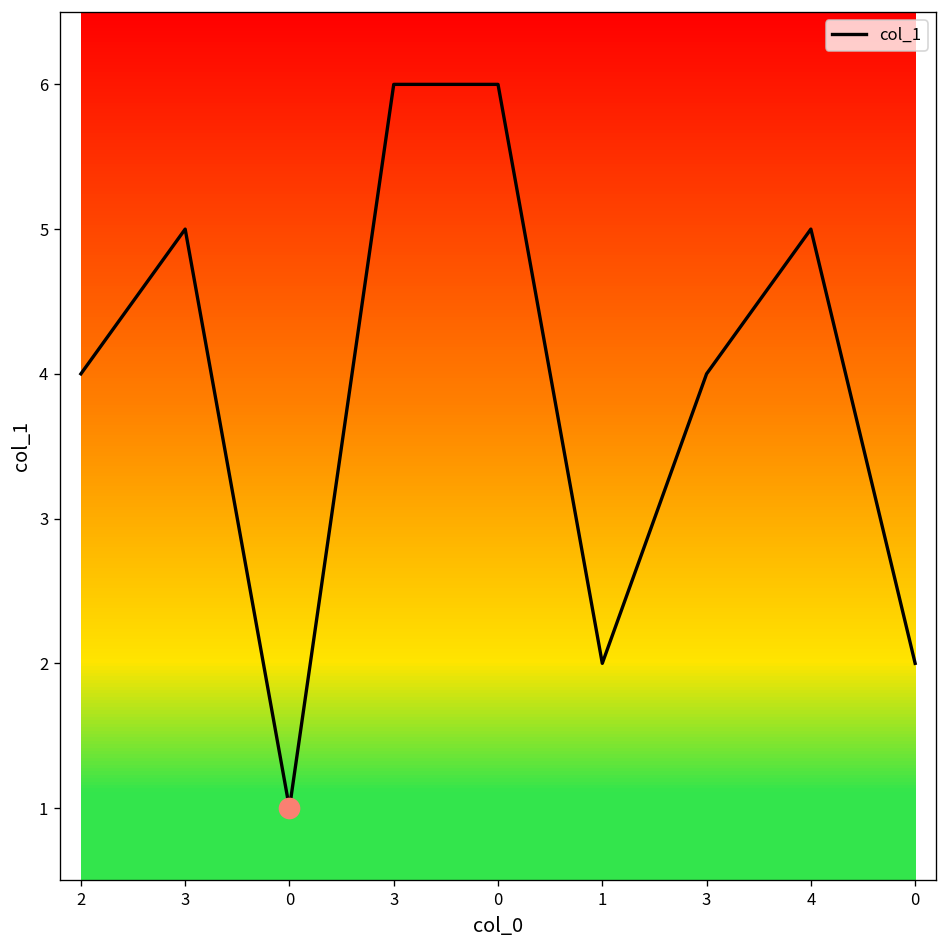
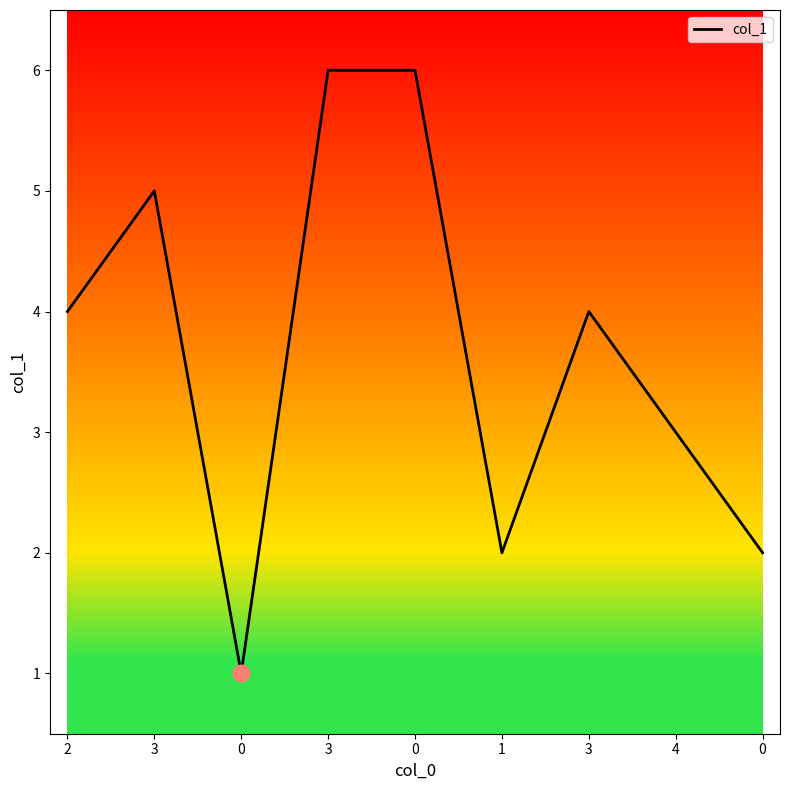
  {
    "col_1": {
      "2": 4,
      "1": 2,
-     "4": 5
+     "4": 3
    }
  }
